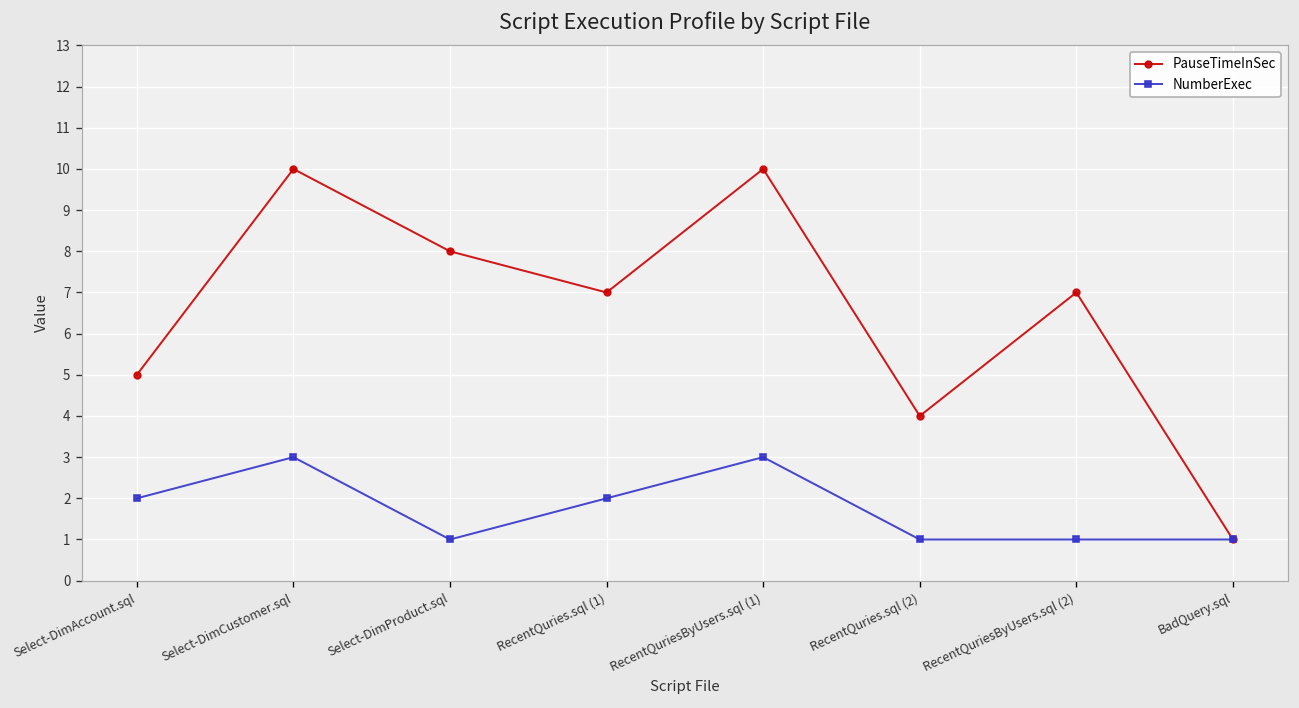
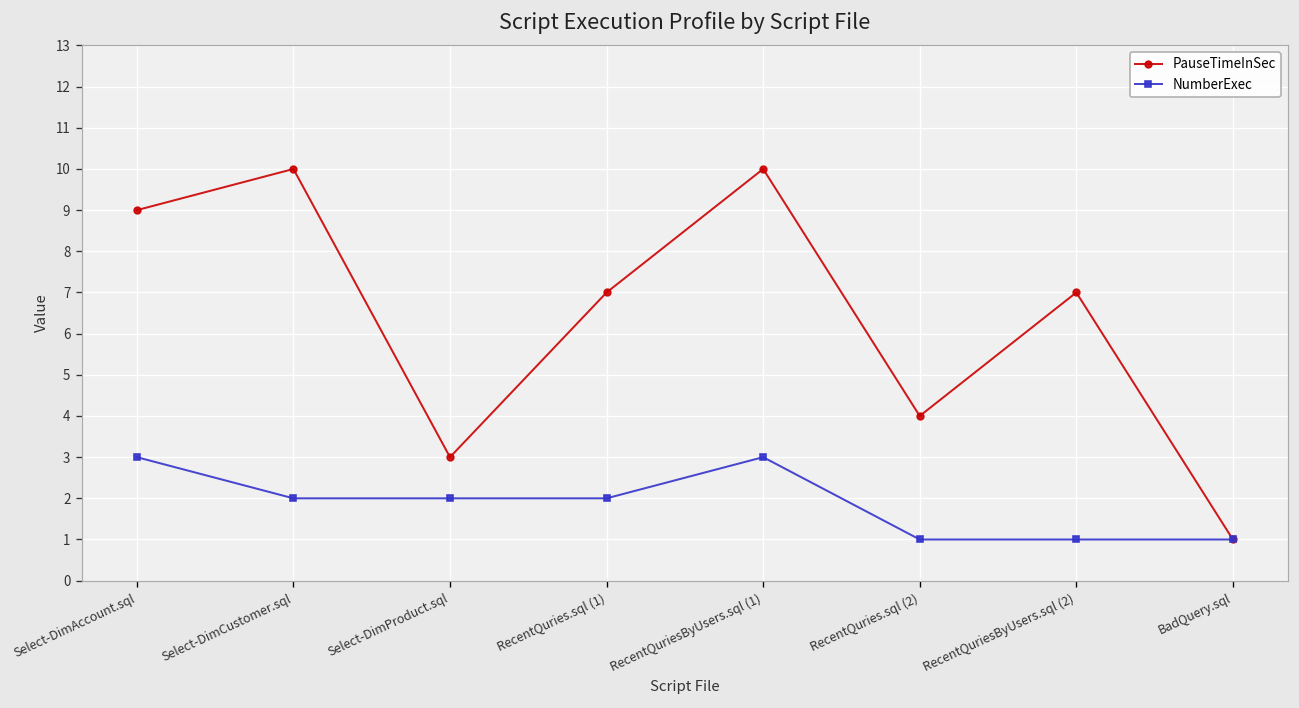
  {
    "PauseTimeInSec": {
-     "Select-DimAccount.sql": 5,
+     "Select-DimAccount.sql": 9,
      "Select-DimCustomer.sql": 10,
-     "Select-DimProduct.sql": 8,
+     "Select-DimProduct.sql": 3,
      "RecentQuries.sql (1)": 7,
      "RecentQuriesByUsers.sql (1)": 10,
      "RecentQuries.sql (2)": 4,
      "RecentQuriesByUsers.sql (2)": 7
    },
    "NumberExec": {
-     "Select-DimAccount.sql": 2,
-     "Select-DimCustomer.sql": 3,
-     "Select-DimProduct.sql": 1,
+     "Select-DimAccount.sql": 3,
+     "Select-DimCustomer.sql": 2,
+     "Select-DimProduct.sql": 2,
      "RecentQuries.sql (1)": 2,
      "RecentQuriesByUsers.sql (1)": 3,
      "RecentQuries.sql (2)": 1,
      "RecentQuriesByUsers.sql (2)": 1
    }
  }
